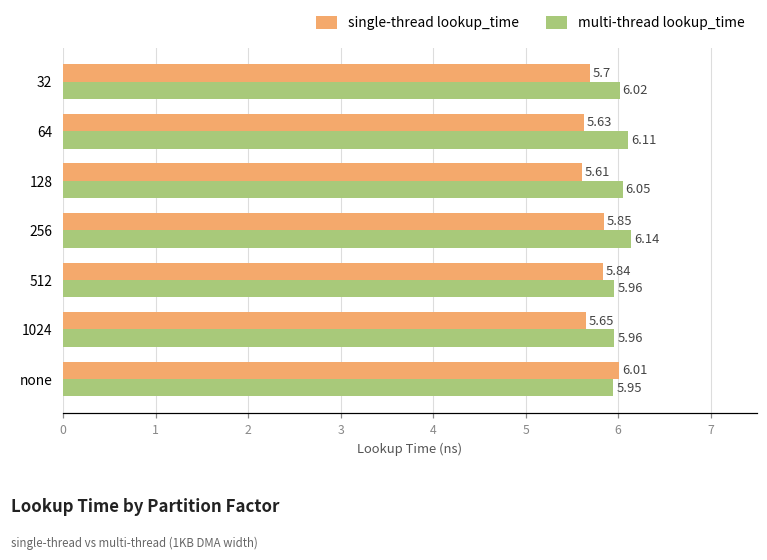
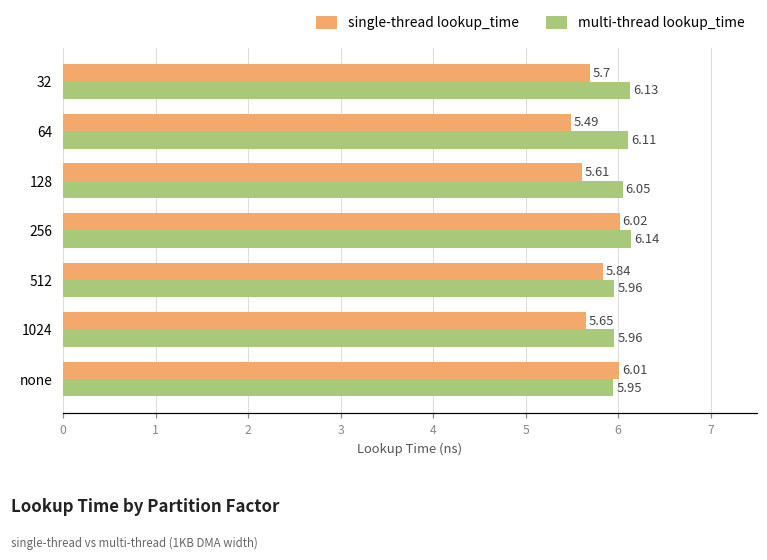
  {
    "single-thread lookup_time": {
      "32": 5.7,
-     "64": 5.63,
+     "64": 5.49,
      "128": 5.61,
-     "256": 5.85,
+     "256": 6.02,
      "512": 5.84,
      "1024": 5.65,
      "none": 6.01
    },
    "multi-thread lookup_time": {
-     "32": 6.02,
+     "32": 6.13,
      "64": 6.11,
      "128": 6.05,
      "256": 6.14,
      "512": 5.96,
      "1024": 5.96,
      "none": 5.95
    }
  }
